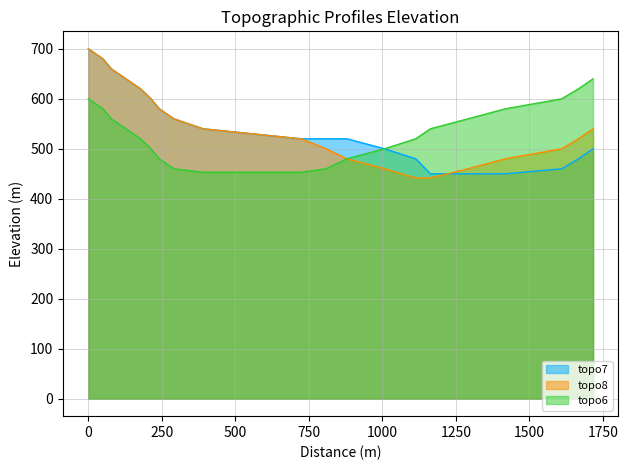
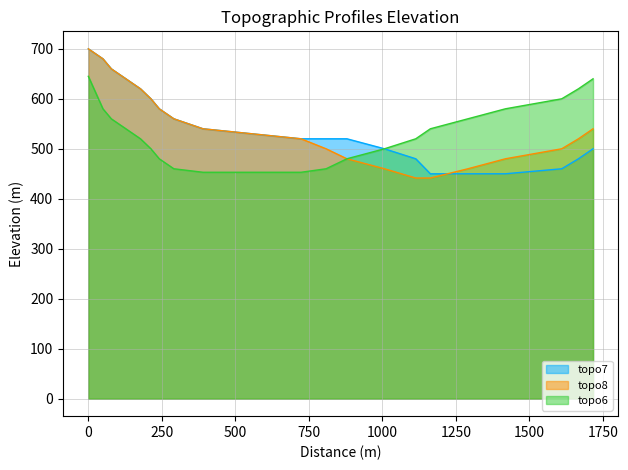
  {
    "topo6": {
-     "0": 600
+     "0": 650
    }
  }
